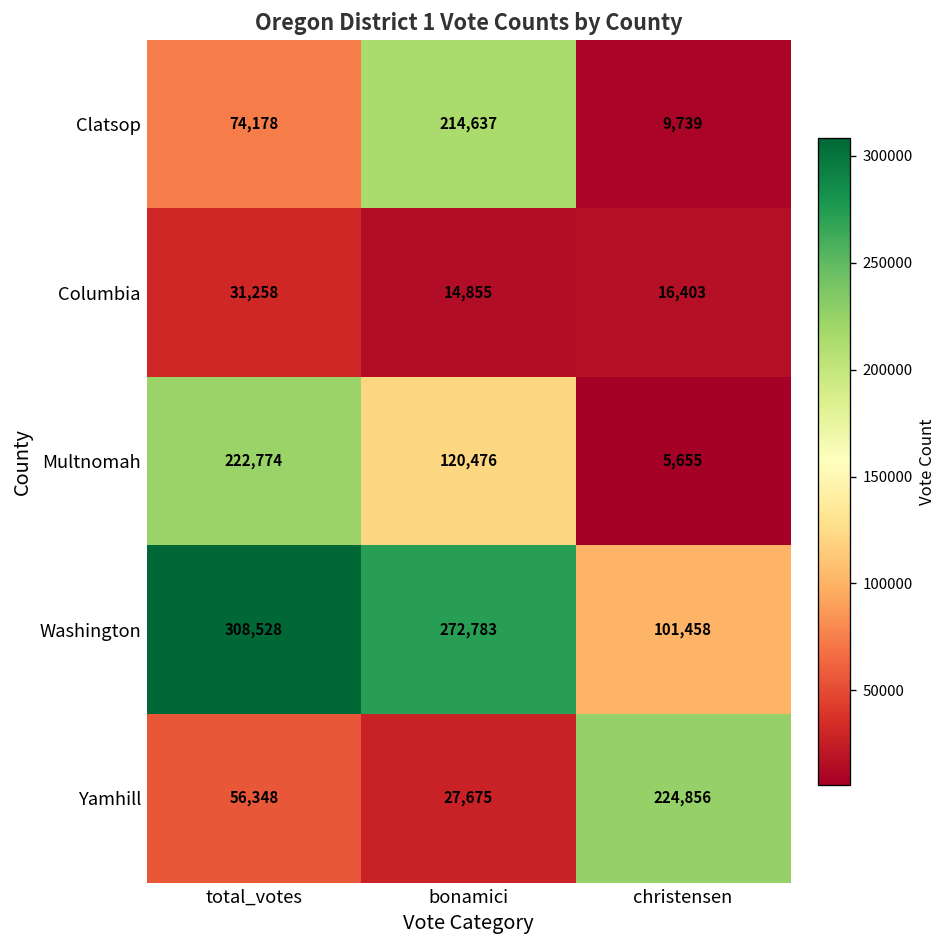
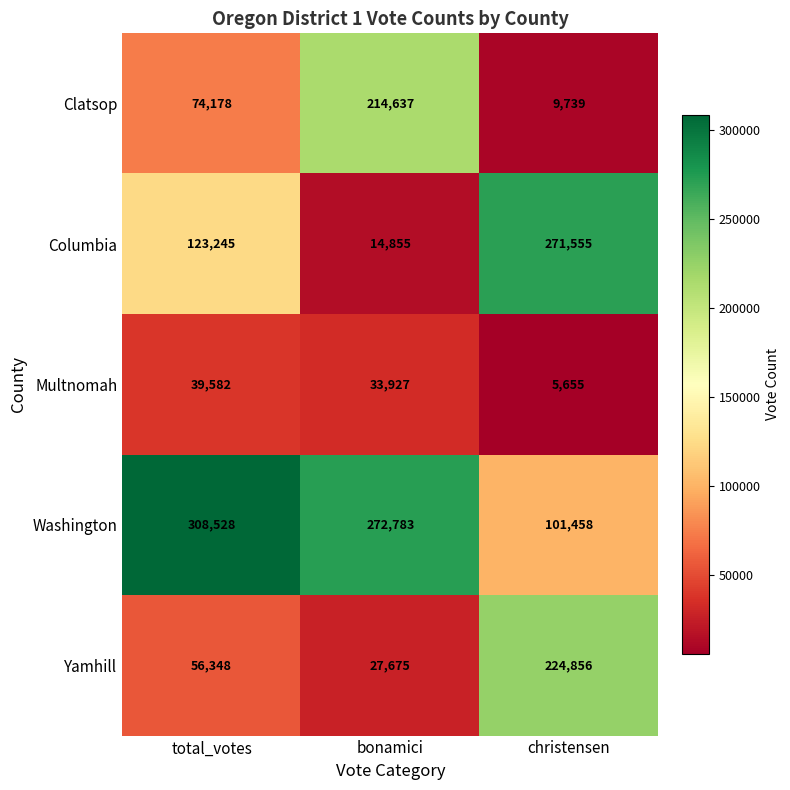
  {
    "Clatsop": {
      "total_votes": "74,178",
      "bonamici": "214,637",
      "christensen": "9,739"
    },
    "Columbia": {
-     "total_votes": "31,258",
+     "total_votes": "123,245",
      "bonamici": "14,855",
-     "christensen": "16,403"
+     "christensen": "271,555"
    },
    "Multnomah": {
-     "total_votes": "222,774",
-     "bonamici": "120,476",
+     "total_votes": "39,582",
+     "bonamici": "33,927",
      "christensen": "5,655"
    },
    "Washington": {
      "total_votes": "308,528",
      "bonamici": "272,783",
      "christensen": "101,458"
    },
    "Yamhill": {
      "total_votes": "56,348",
      "bonamici": "27,675",
      "christensen": "224,856"
    }
  }
